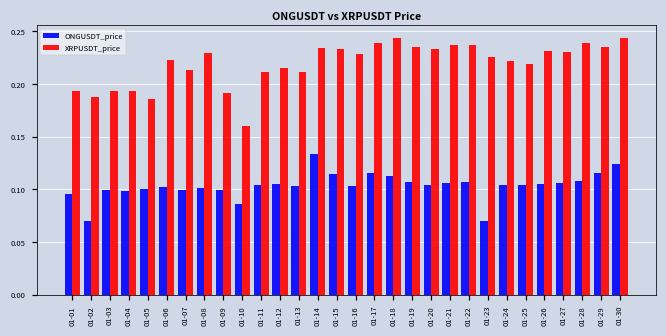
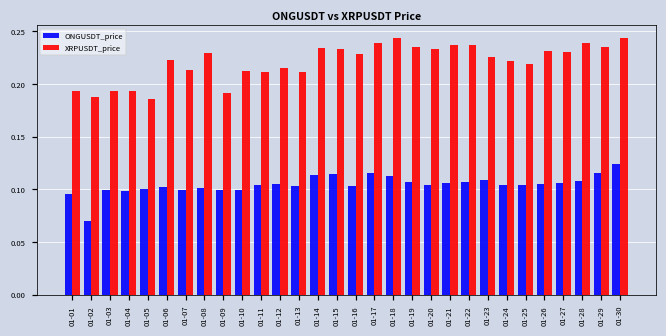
  {
    "ONGUSDT_price": {
      "01-01": 0.10,
      "01-02": 0.07,
      "01-03": 0.10,
      "01-04": 0.10,
      "01-05": 0.10,
      "01-06": 0.10,
      "01-07": 0.10,
      "01-08": 0.10,
      "01-09": 0.10,
-     "01-10": 0.09,
+     "01-10": 0.10,
      "01-11": 0.10,
      "01-12": 0.11,
      "01-13": 0.10,
-     "01-14": 0.13,
+     "01-14": 0.11,
      "01-15": 0.11,
      "01-16": 0.10,
      "01-17": 0.12,
      "01-18": 0.11,
      "01-19": 0.11,
      "01-20": 0.10,
      "01-21": 0.11,
      "01-22": 0.11,
-     "01-23": 0.07,
+     "01-23": 0.11,
      "01-24": 0.10,
      "01-25": 0.10,
      "01-26": 0.11,
      "01-27": 0.11,
      "01-28": 0.11,
      "01-29": 0.12,
      "01-30": 0.12
    },
    "XRPUSDT_price": {
      "01-01": 0.19,
      "01-02": 0.19,
      "01-03": 0.19,
      "01-04": 0.19,
      "01-05": 0.19,
      "01-06": 0.22,
      "01-07": 0.21,
      "01-08": 0.23,
      "01-09": 0.19,
-     "01-10": 0.16,
+     "01-10": 0.21,
      "01-11": 0.21,
      "01-12": 0.22,
      "01-13": 0.21,
      "01-14": 0.23,
      "01-15": 0.23,
      "01-16": 0.23,
      "01-17": 0.24,
      "01-18": 0.24,
      "01-19": 0.24,
      "01-20": 0.23,
      "01-21": 0.24,
      "01-22": 0.24,
      "01-23": 0.23,
      "01-24": 0.22,
      "01-25": 0.22,
      "01-26": 0.23,
      "01-27": 0.23,
      "01-28": 0.24,
      "01-29": 0.24,
      "01-30": 0.24
    }
  }
